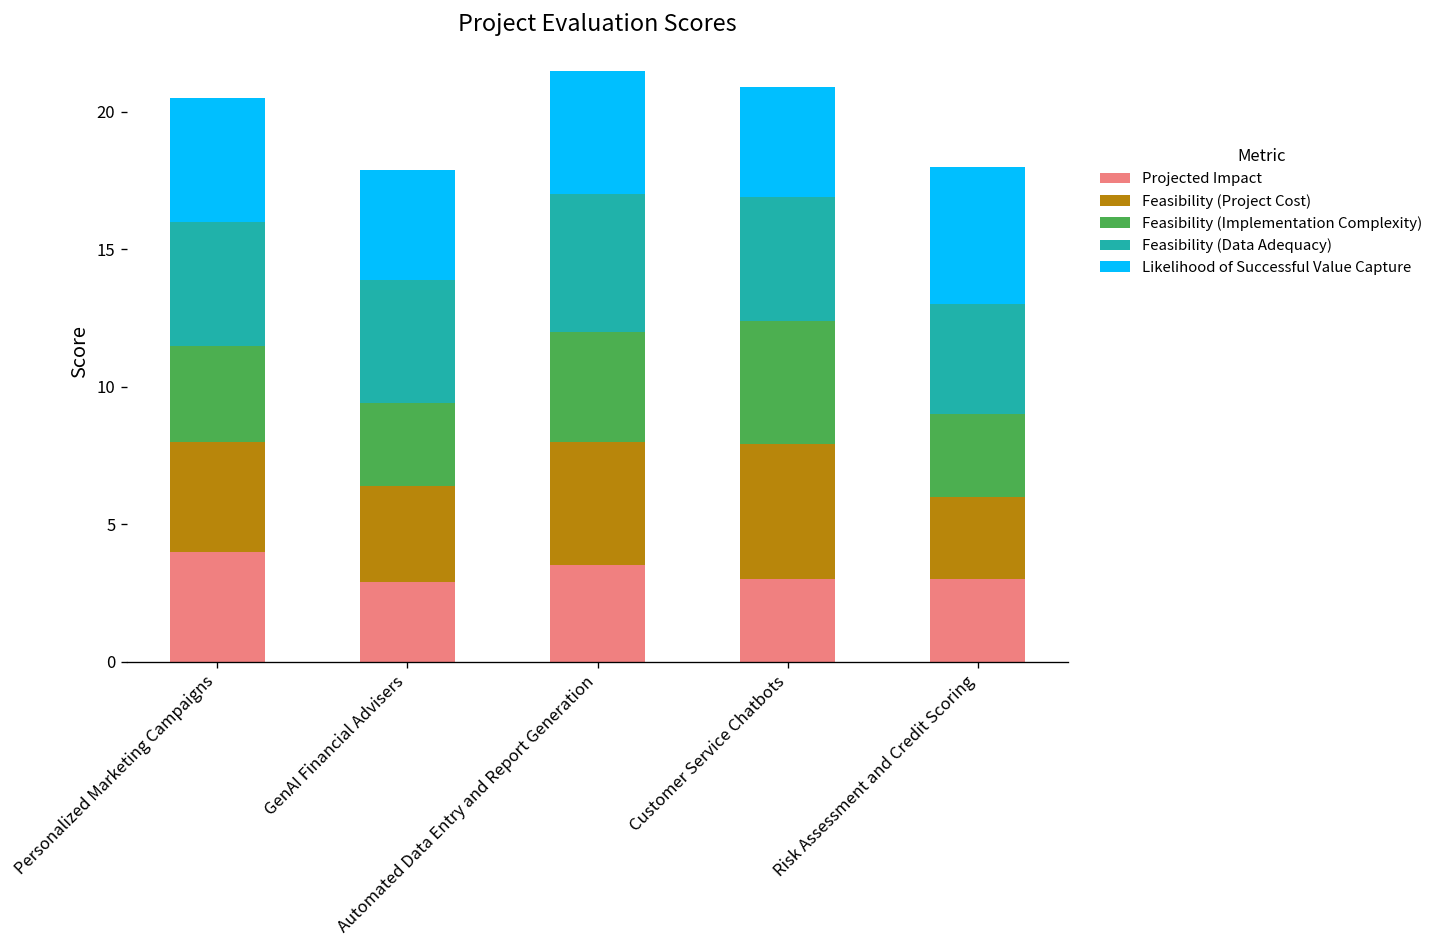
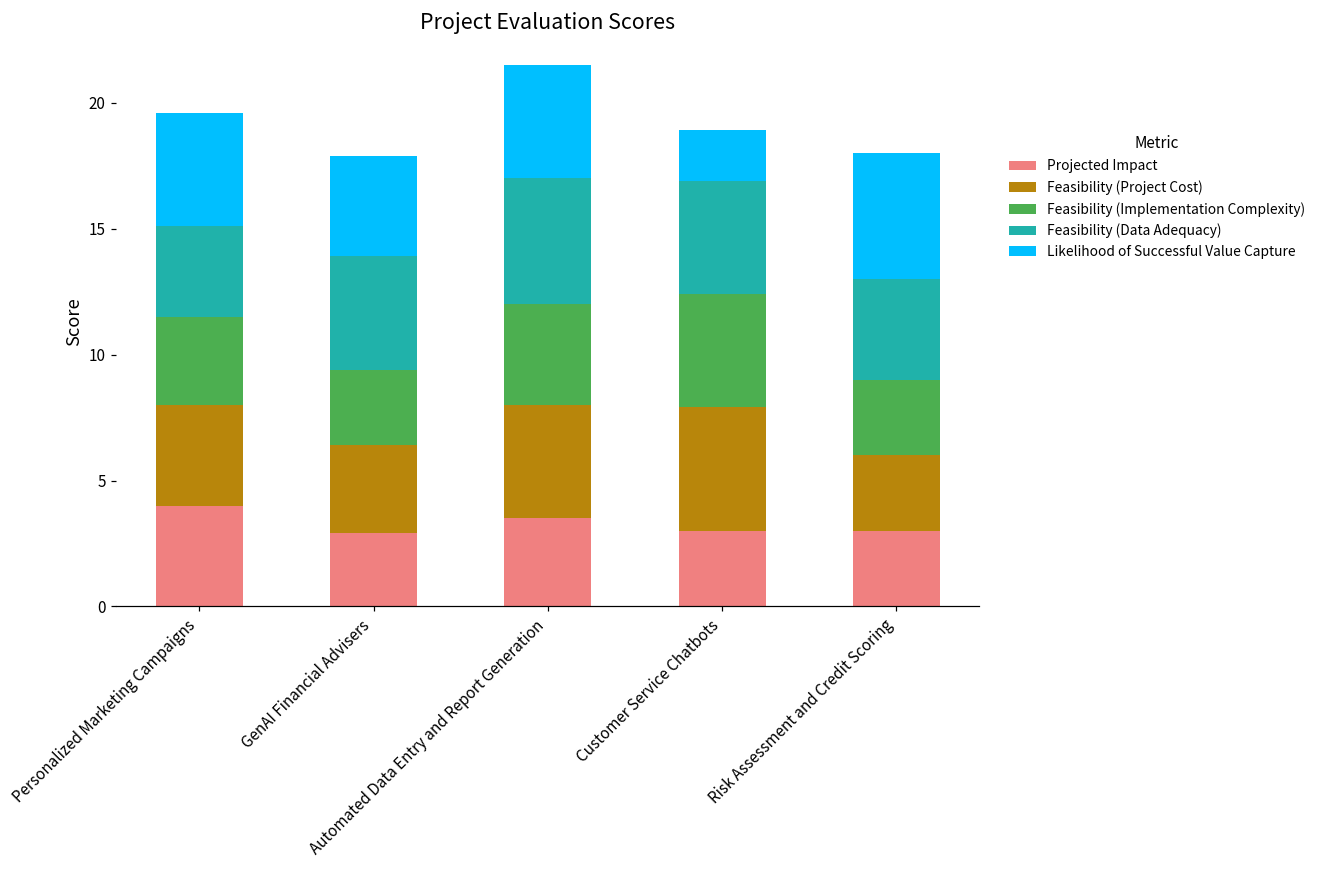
  {
    "Projected Impact": {
      "Personalized Marketing Campaigns": 4.0,
      "GenAI Financial Advisers": 2.9,
      "Automated Data Entry and Report Generation": 3.5,
      "Customer Service Chatbots": 3.0,
      "Risk Assessment and Credit Scoring": 3.0
    },
    "Feasibility (Project Cost)": {
      "Personalized Marketing Campaigns": 4.0,
      "GenAI Financial Advisers": 3.5,
      "Automated Data Entry and Report Generation": 4.5,
      "Customer Service Chatbots": 4.9,
      "Risk Assessment and Credit Scoring": 3.0
    },
    "Feasibility (Implementation Complexity)": {
      "Personalized Marketing Campaigns": 3.5,
      "GenAI Financial Advisers": 3.0,
      "Automated Data Entry and Report Generation": 4.0,
      "Customer Service Chatbots": 4.5,
      "Risk Assessment and Credit Scoring": 3.0
    },
    "Feasibility (Data Adequacy)": {
-     "Personalized Marketing Campaigns": 4.5,
+     "Personalized Marketing Campaigns": 3.6,
      "GenAI Financial Advisers": 4.5,
      "Automated Data Entry and Report Generation": 5.0,
      "Customer Service Chatbots": 4.5,
      "Risk Assessment and Credit Scoring": 4.0
    },
    "Likelihood of Successful Value Capture": {
      "Personalized Marketing Campaigns": 4.5,
      "GenAI Financial Advisers": 4,
      "Automated Data Entry and Report Generation": 4.5,
-     "Customer Service Chatbots": 4,
+     "Customer Service Chatbots": 2,
      "Risk Assessment and Credit Scoring": 5
    }
  }
